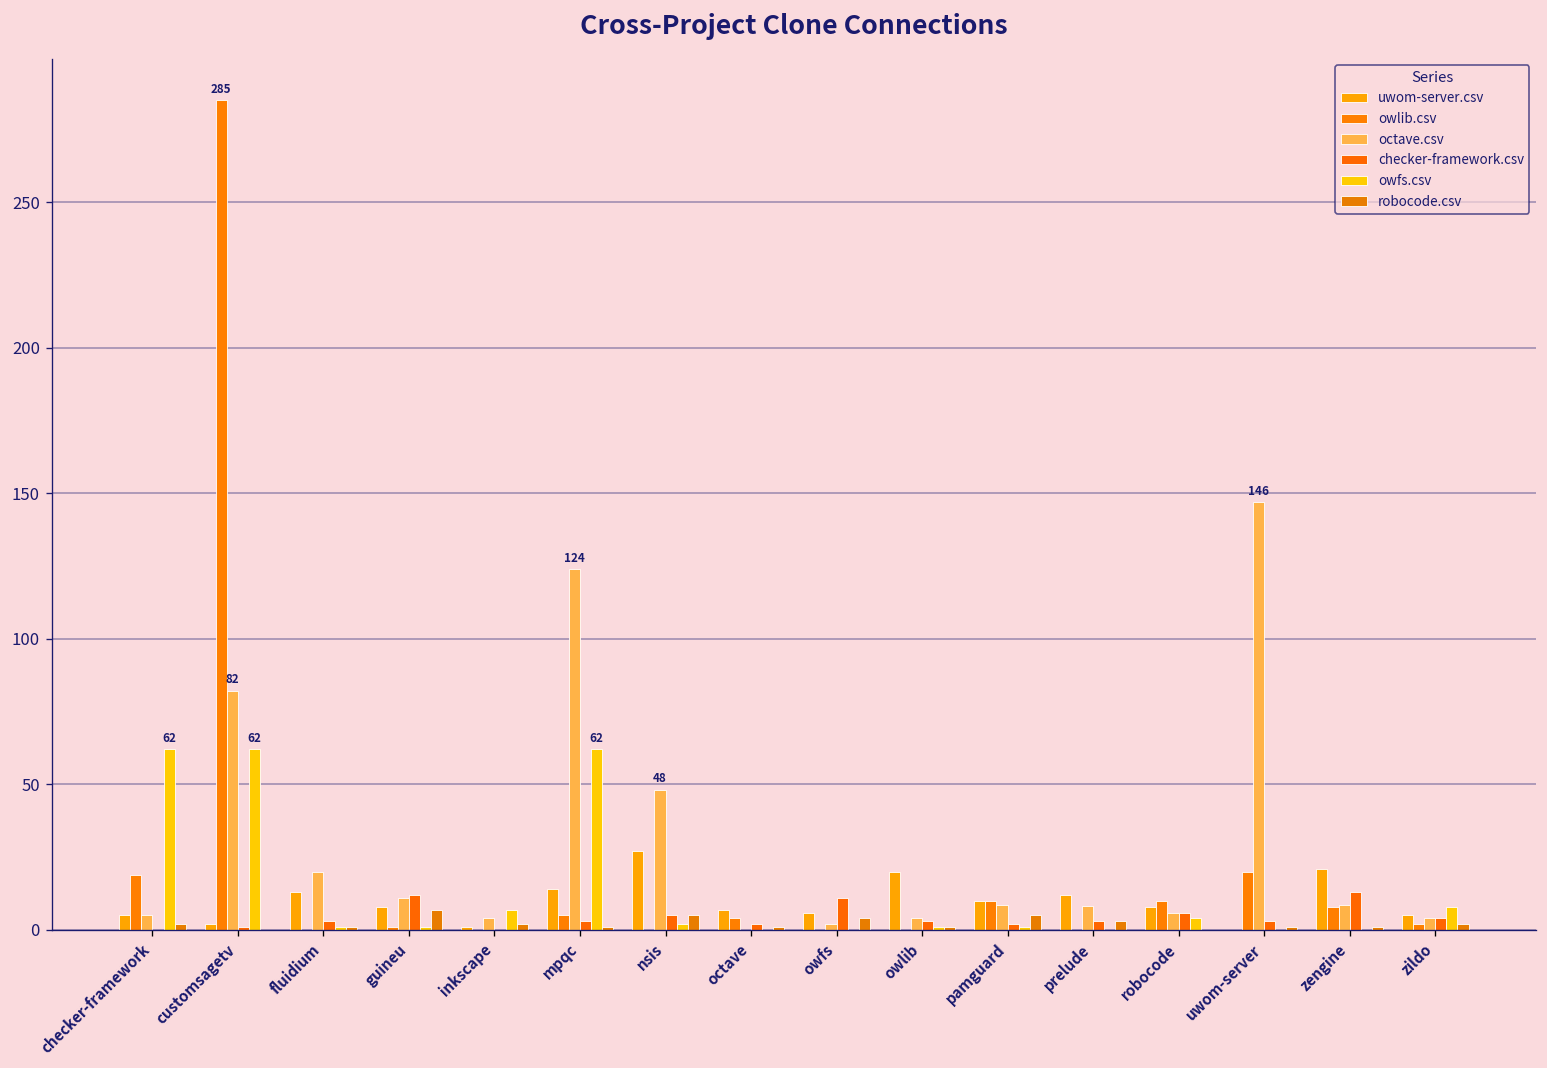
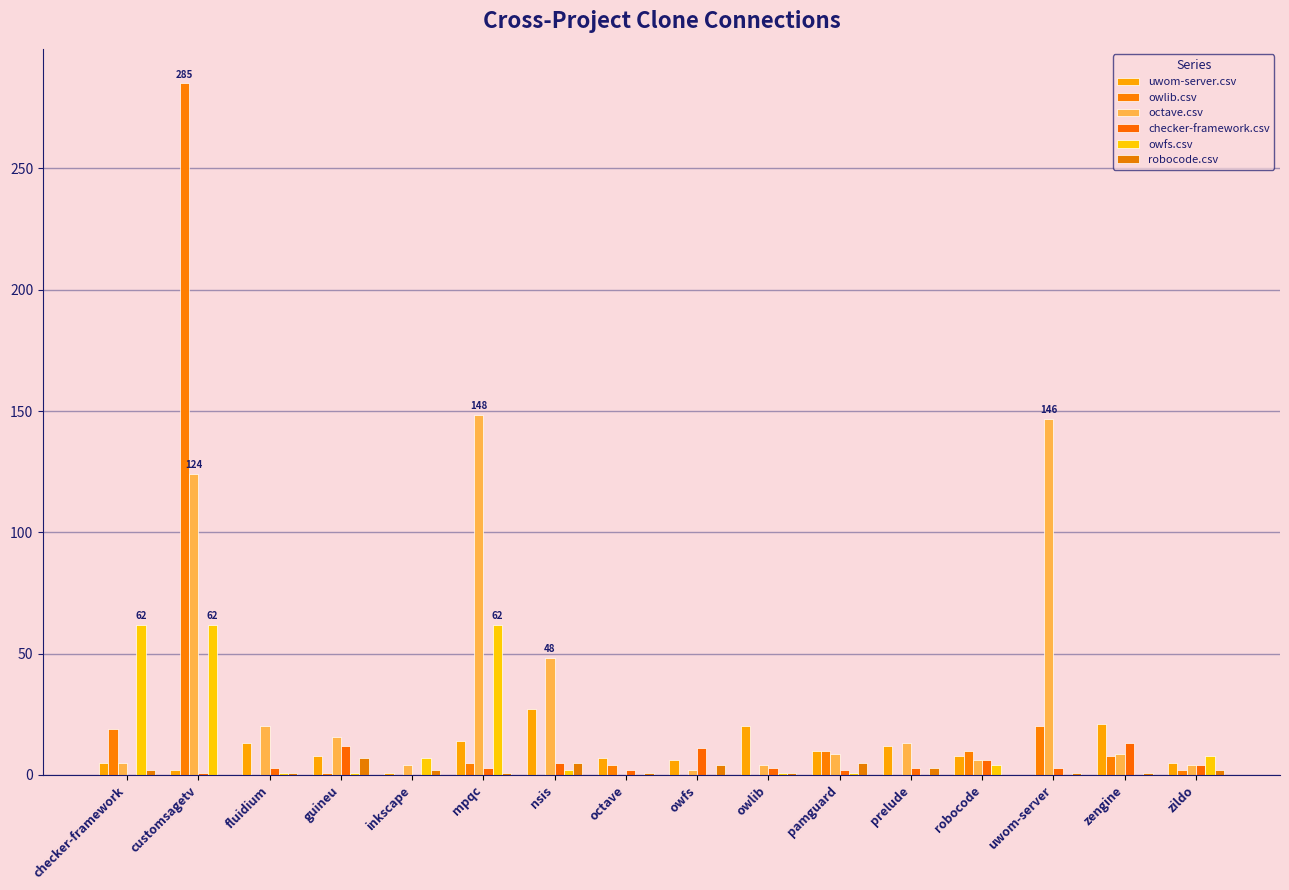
  {
    "octave.csv": {
-     "customsagetv": 82,
-     "guineu": 11,
-     "mpqc": 124,
+     "customsagetv": 124,
+     "guineu": 16,
+     "mpqc": 148,
      "nsis": 48,
-     "prelude": 8
+     "prelude": 13
    }
  }
